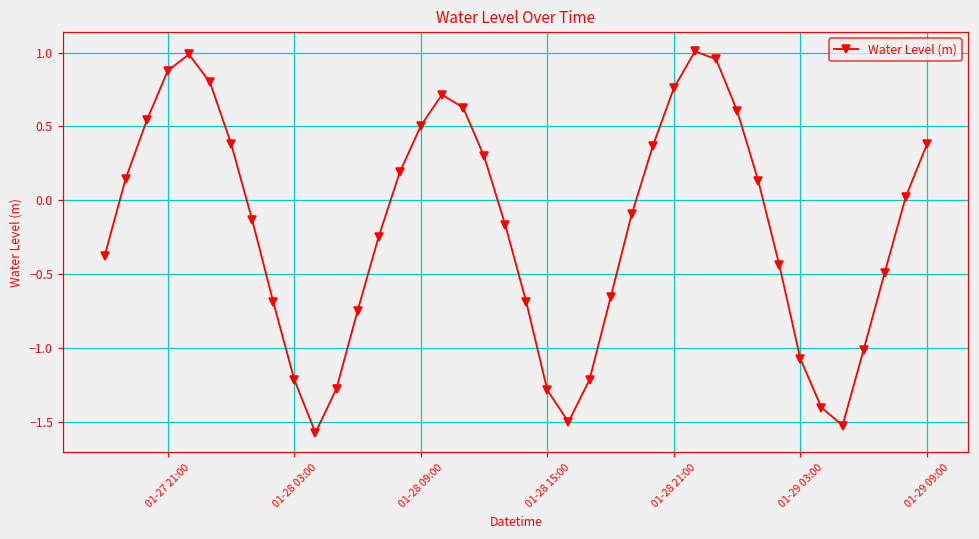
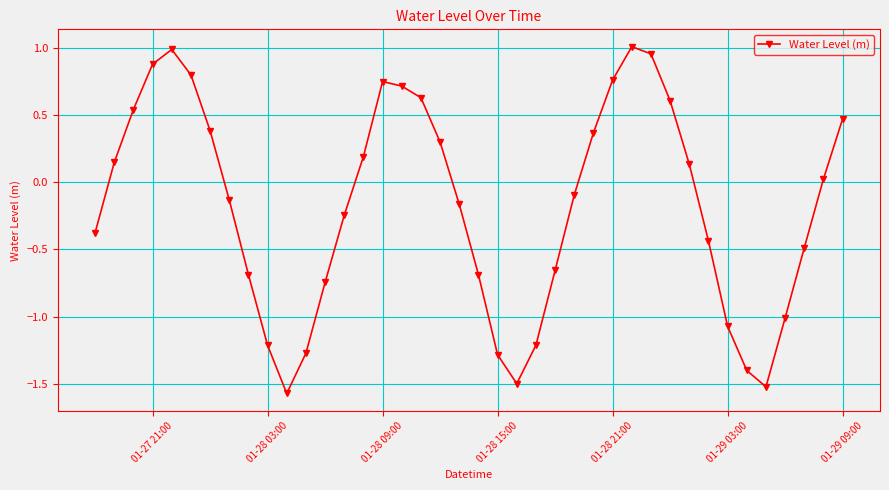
  {
    "01-27 21:00": 0.88,
    "01-28 03:00": -1.21,
-   "01-28 09:00": 0.50,
+   "01-28 09:00": 0.75,
    "01-28 15:00": -1.28,
    "01-28 21:00": 0.76,
    "01-29 03:00": -1.07,
-   "01-29 09:00": 0.38
+   "01-29 09:00": 0.47
  }
